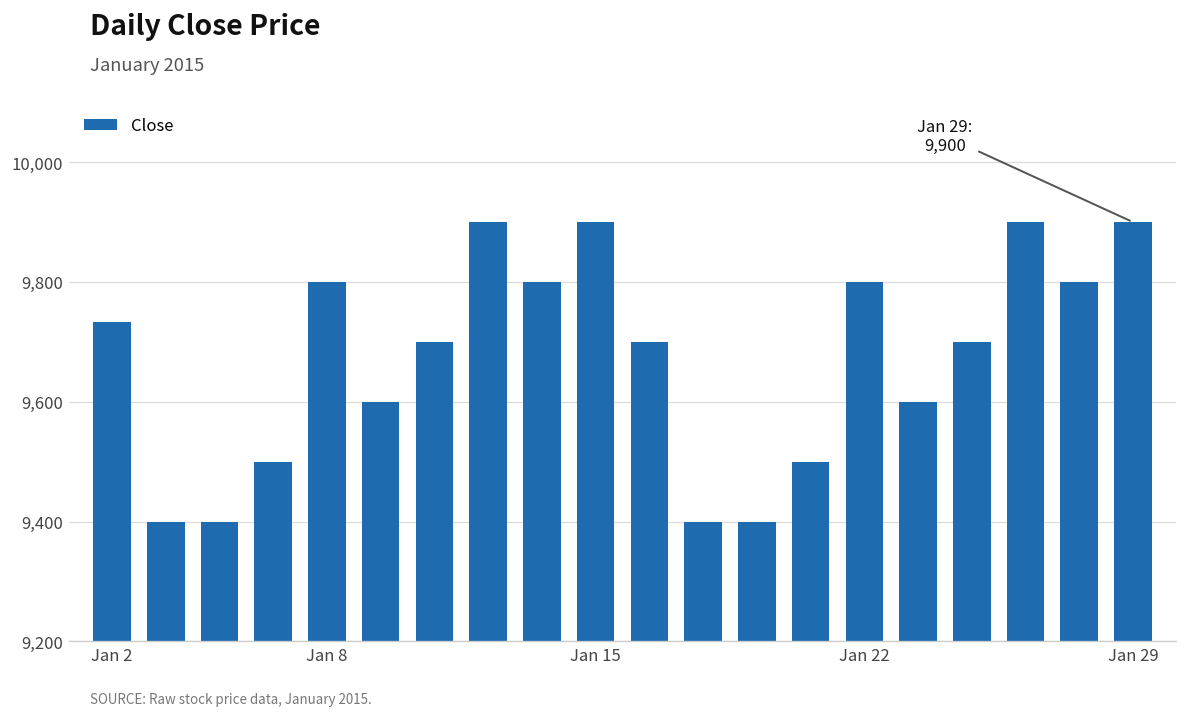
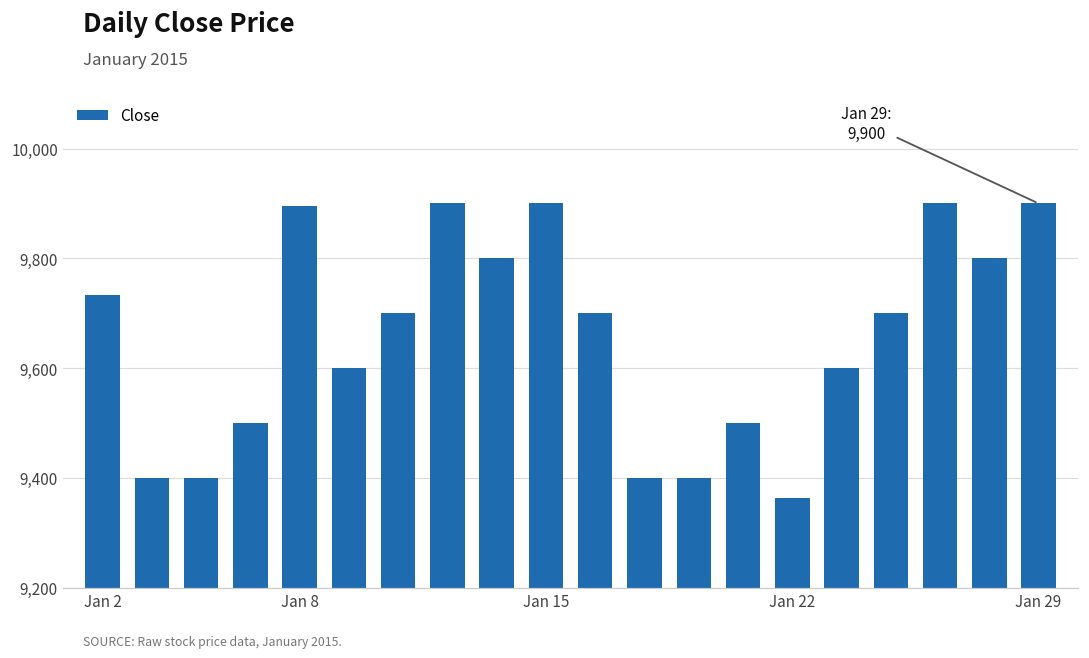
  {
    "Jan 2": "9,730",
-   "Jan 8": "9,800",
+   "Jan 8": "9,900",
    "Jan 15": "9,900",
-   "Jan 22": "9,800",
+   "Jan 22": "9,360",
    "Jan 29": "9,900"
  }
